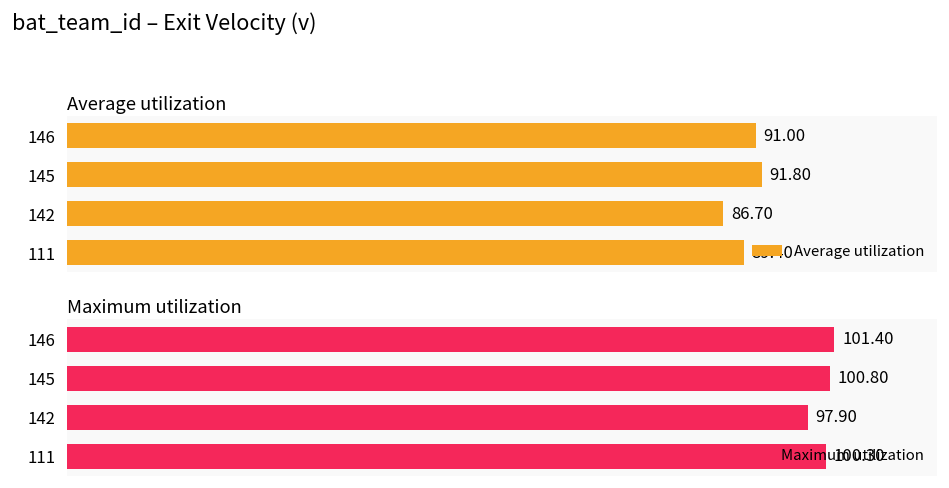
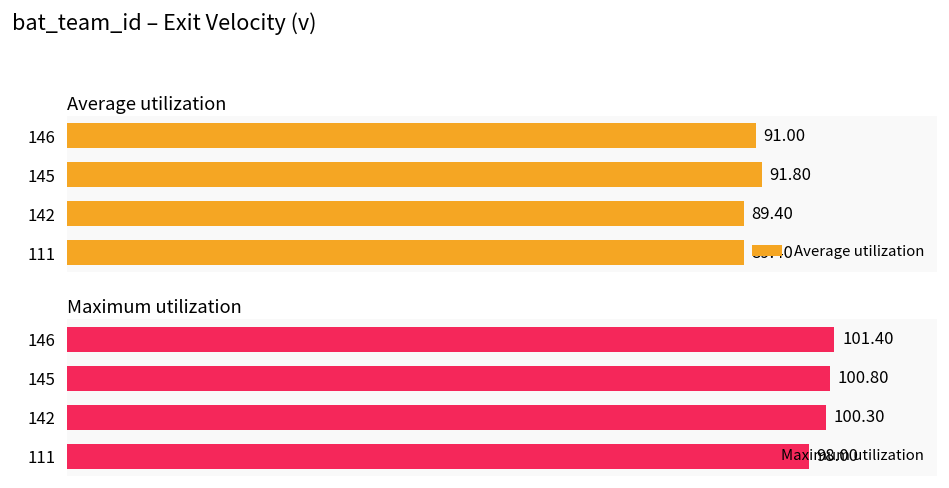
  {
    "Average utilization": {
      "146": 91.00,
      "145": 91.80,
-     "142": 86.70,
+     "142": 89.40,
      "111": 89.40
    },
    "Maximum utilization": {
      "146": 101.40,
      "145": 100.80,
-     "142": 97.90,
-     "111": 100.30
+     "142": 100.30,
+     "111": 98.00
    }
  }
